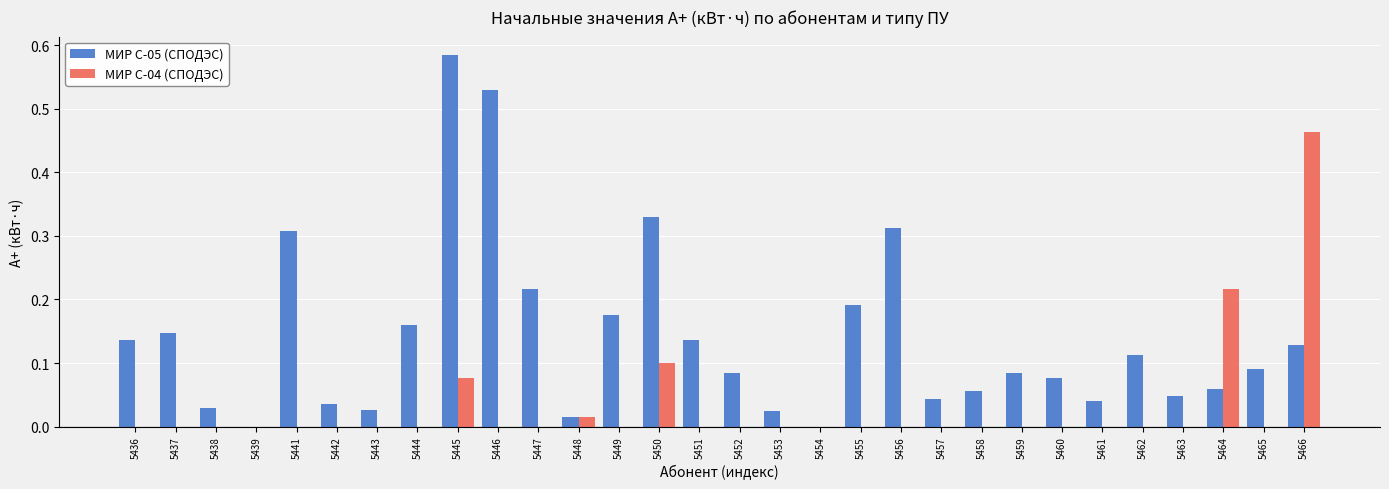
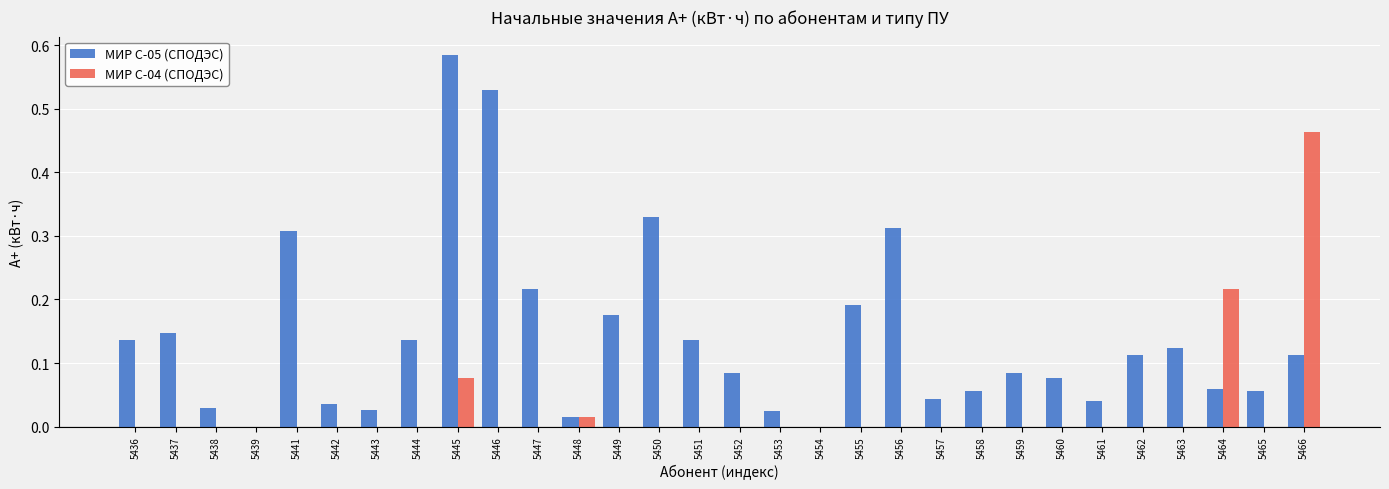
  {
    "МИР С-05 (СПОДЭС)": {
      "5436": 0.14,
      "5437": 0.15,
      "5438": 0.03,
      "5439": 0.00,
      "5441": 0.31,
      "5442": 0.04,
      "5443": 0.03,
-     "5444": 0.16,
+     "5444": 0.14,
      "5445": 0.58,
      "5446": 0.53,
      "5447": 0.22,
      "5448": 0.02,
      "5449": 0.18,
      "5450": 0.33,
      "5451": 0.14,
      "5452": 0.08,
      "5453": 0.02,
      "5454": 0.00,
      "5455": 0.19,
      "5456": 0.31,
      "5457": 0.04,
      "5458": 0.06,
      "5459": 0.08,
      "5460": 0.08,
      "5461": 0.04,
      "5462": 0.11,
-     "5463": 0.05,
+     "5463": 0.12,
      "5464": 0.06,
-     "5465": 0.09,
-     "5466": 0.13
+     "5465": 0.06,
+     "5466": 0.11
    },
    "МИР С-04 (СПОДЭС)": {
      "5436": 0.0,
      "5437": 0.0,
      "5438": 0.0,
      "5439": 0.0,
      "5441": 0.0,
      "5442": 0.0,
      "5443": 0.0,
      "5444": 0.0,
      "5445": 0.08,
      "5446": 0.0,
      "5447": 0.0,
      "5448": 0.02,
      "5449": 0.0,
-     "5450": 0.1,
+     "5450": 0.0,
      "5451": 0.0,
      "5452": 0.0,
      "5453": 0.0,
      "5454": 0.0,
      "5455": 0.0,
      "5456": 0.0,
      "5457": 0.0,
      "5458": 0.0,
      "5459": 0.0,
      "5460": 0.0,
      "5461": 0.0,
      "5462": 0.0,
      "5463": 0.0,
      "5464": 0.22,
      "5465": 0.0,
      "5466": 0.46
    }
  }
